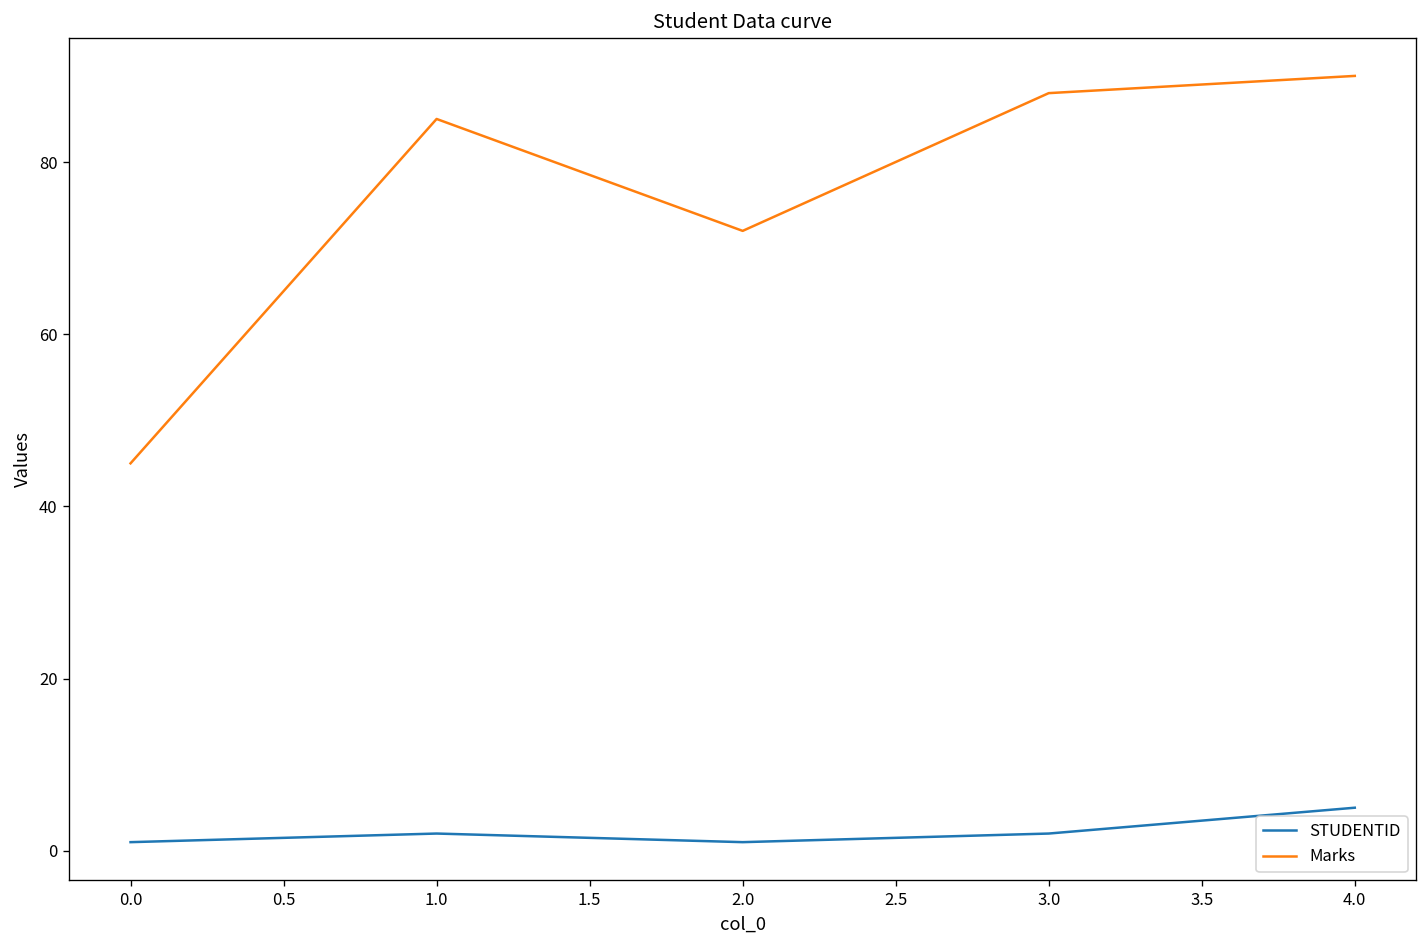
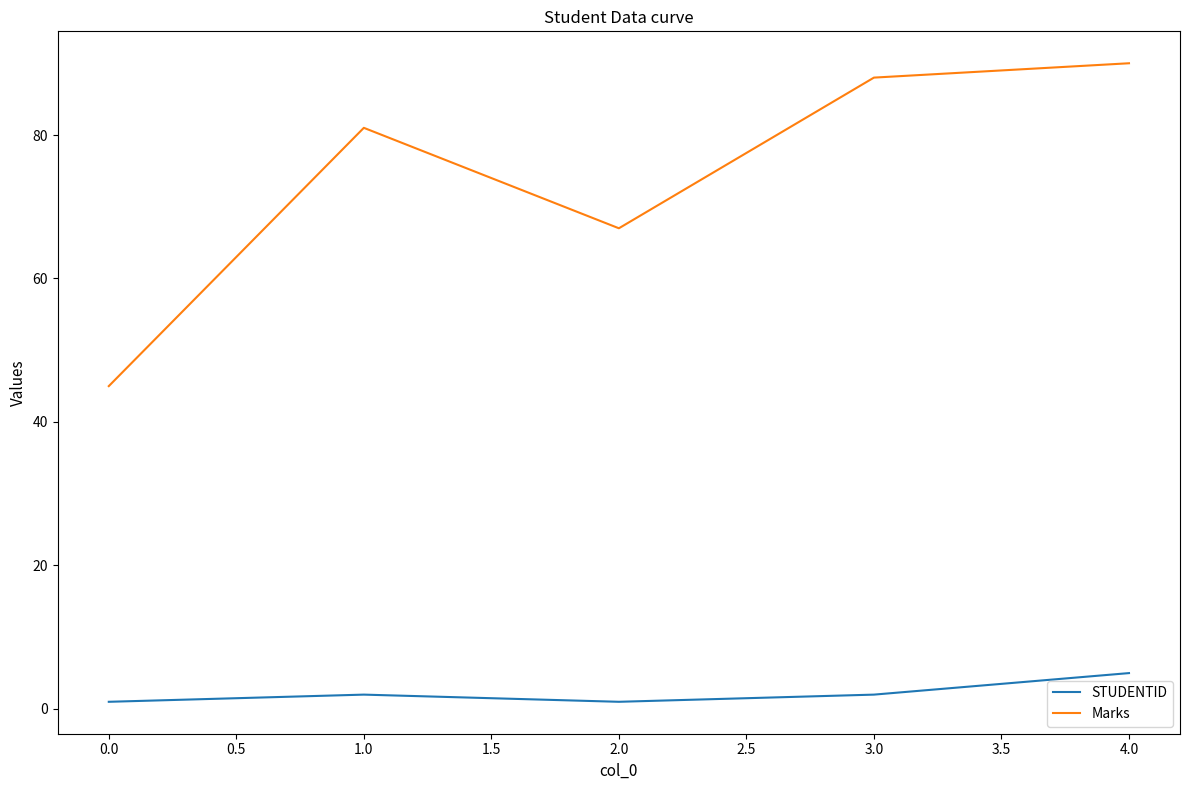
  {
    "STUDENTID": {
      "0.0": 1,
      "1.0": 2,
      "2.0": 1,
      "3.0": 2,
      "4.0": 5
    },
    "Marks": {
      "0.0": 45,
-     "1.0": 85,
-     "2.0": 72,
+     "1.0": 81,
+     "2.0": 67,
      "3.0": 88,
      "4.0": 90
    }
  }
